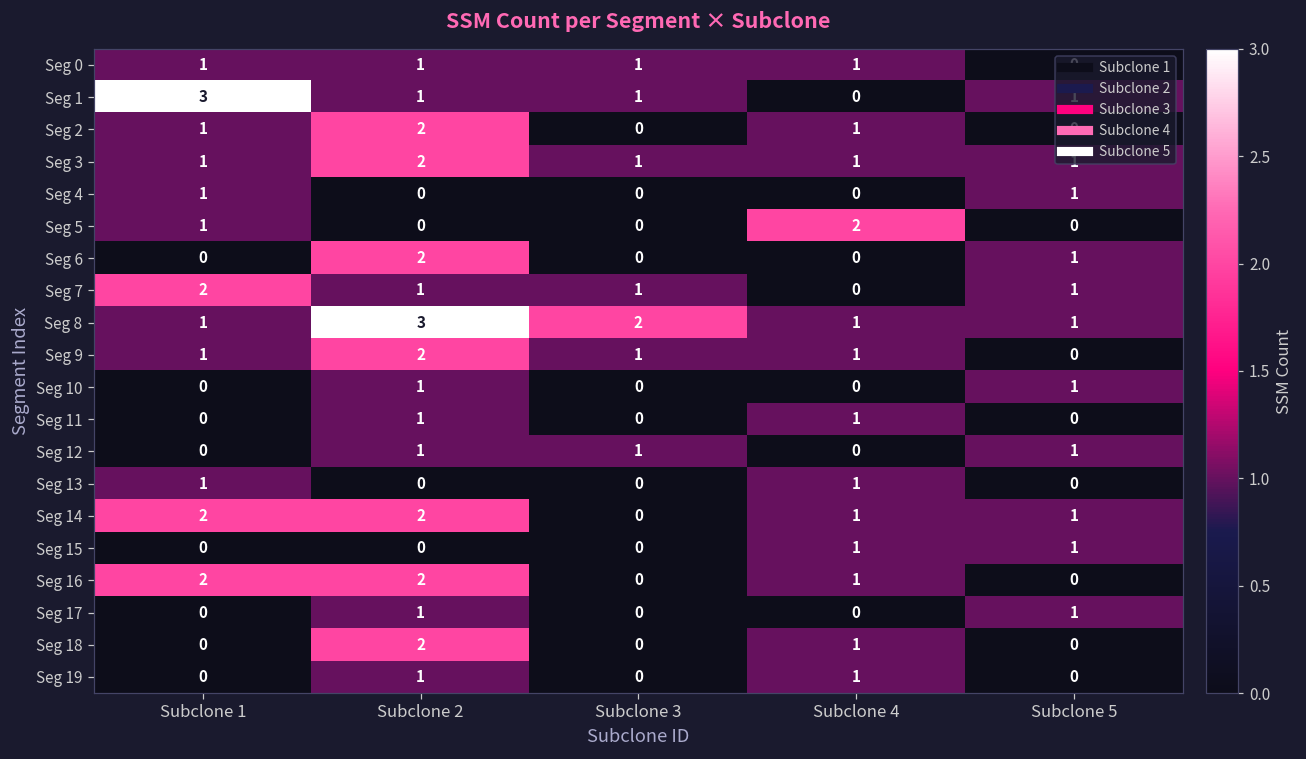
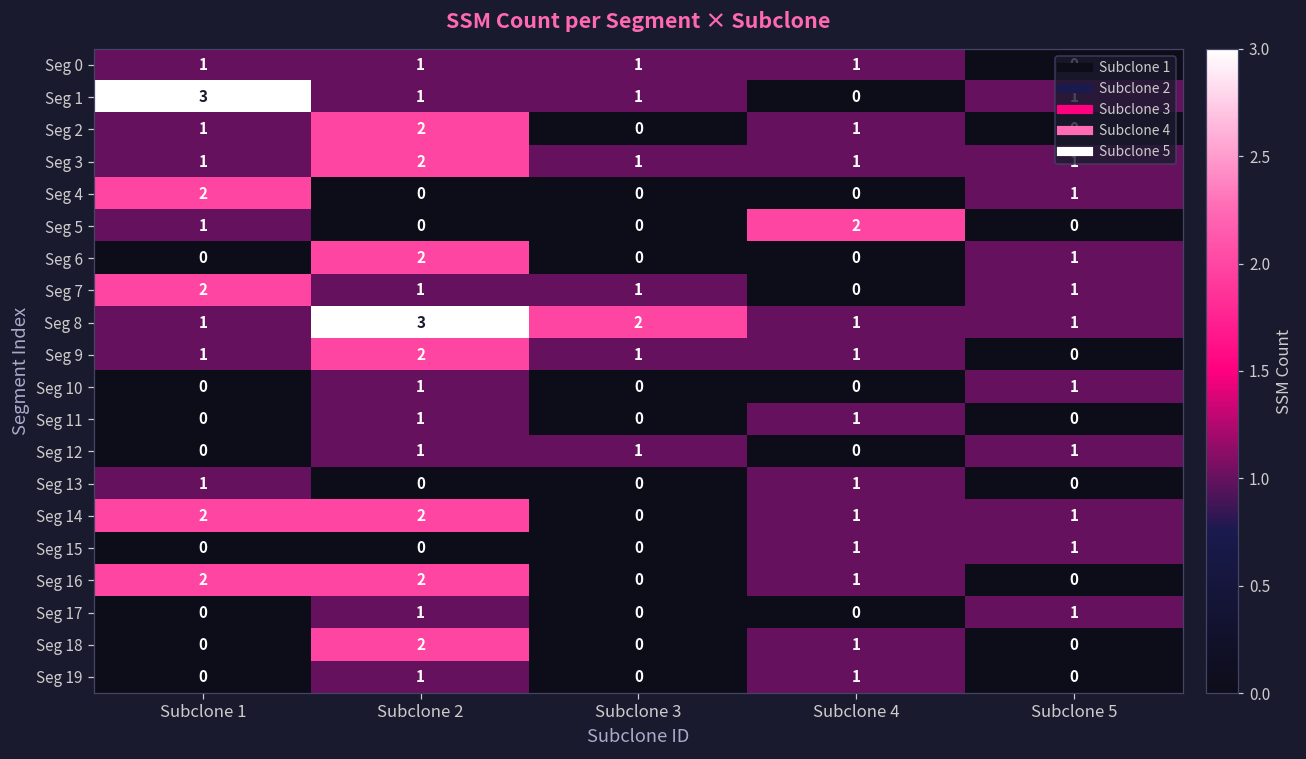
  {
    "Seg 0": {
      "Subclone 1": 1,
      "Subclone 2": 1,
      "Subclone 3": 1,
      "Subclone 4": 1
    },
    "Seg 1": {
      "Subclone 1": 3,
      "Subclone 2": 1,
      "Subclone 3": 1,
      "Subclone 4": 0
    },
    "Seg 2": {
      "Subclone 1": 1,
      "Subclone 2": 2,
      "Subclone 3": 0,
      "Subclone 4": 1
    },
    "Seg 3": {
      "Subclone 1": 1,
      "Subclone 2": 2,
      "Subclone 3": 1,
      "Subclone 4": 1
    },
    "Seg 4": {
-     "Subclone 1": 1,
+     "Subclone 1": 2,
      "Subclone 2": 0,
      "Subclone 3": 0,
      "Subclone 4": 0,
      "Subclone 5": 1
    },
    "Seg 5": {
      "Subclone 1": 1,
      "Subclone 2": 0,
      "Subclone 3": 0,
      "Subclone 4": 2,
      "Subclone 5": 0
    },
    "Seg 6": {
      "Subclone 1": 0,
      "Subclone 2": 2,
      "Subclone 3": 0,
      "Subclone 4": 0,
      "Subclone 5": 1
    },
    "Seg 7": {
      "Subclone 1": 2,
      "Subclone 2": 1,
      "Subclone 3": 1,
      "Subclone 4": 0,
      "Subclone 5": 1
    },
    "Seg 8": {
      "Subclone 1": 1,
      "Subclone 2": 3,
      "Subclone 3": 2,
      "Subclone 4": 1,
      "Subclone 5": 1
    },
    "Seg 9": {
      "Subclone 1": 1,
      "Subclone 2": 2,
      "Subclone 3": 1,
      "Subclone 4": 1,
      "Subclone 5": 0
    },
    "Seg 10": {
      "Subclone 1": 0,
      "Subclone 2": 1,
      "Subclone 3": 0,
      "Subclone 4": 0,
      "Subclone 5": 1
    },
    "Seg 11": {
      "Subclone 1": 0,
      "Subclone 2": 1,
      "Subclone 3": 0,
      "Subclone 4": 1,
      "Subclone 5": 0
    },
    "Seg 12": {
      "Subclone 1": 0,
      "Subclone 2": 1,
      "Subclone 3": 1,
      "Subclone 4": 0,
      "Subclone 5": 1
    },
    "Seg 13": {
      "Subclone 1": 1,
      "Subclone 2": 0,
      "Subclone 3": 0,
      "Subclone 4": 1,
      "Subclone 5": 0
    },
    "Seg 14": {
      "Subclone 1": 2,
      "Subclone 2": 2,
      "Subclone 3": 0,
      "Subclone 4": 1,
      "Subclone 5": 1
    },
    "Seg 15": {
      "Subclone 1": 0,
      "Subclone 2": 0,
      "Subclone 3": 0,
      "Subclone 4": 1,
      "Subclone 5": 1
    },
    "Seg 16": {
      "Subclone 1": 2,
      "Subclone 2": 2,
      "Subclone 3": 0,
      "Subclone 4": 1,
      "Subclone 5": 0
    },
    "Seg 17": {
      "Subclone 1": 0,
      "Subclone 2": 1,
      "Subclone 3": 0,
      "Subclone 4": 0,
      "Subclone 5": 1
    },
    "Seg 18": {
      "Subclone 1": 0,
      "Subclone 2": 2,
      "Subclone 3": 0,
      "Subclone 4": 1,
      "Subclone 5": 0
    },
    "Seg 19": {
      "Subclone 1": 0,
      "Subclone 2": 1,
      "Subclone 3": 0,
      "Subclone 4": 1,
      "Subclone 5": 0
    }
  }
